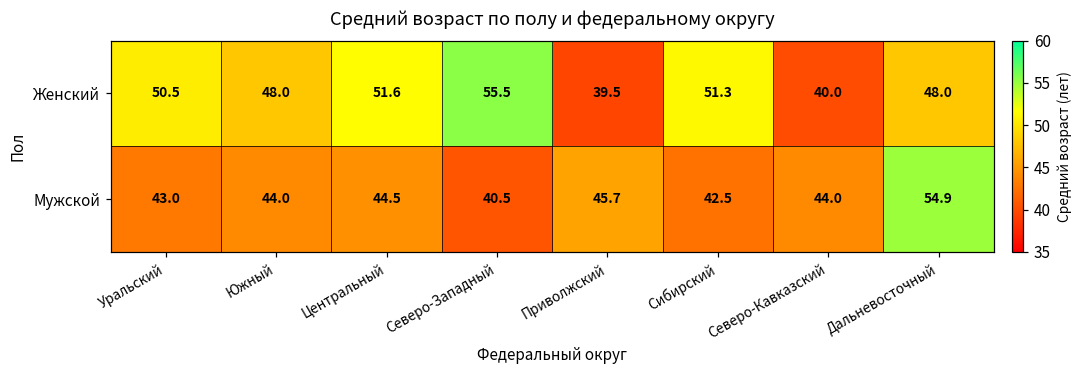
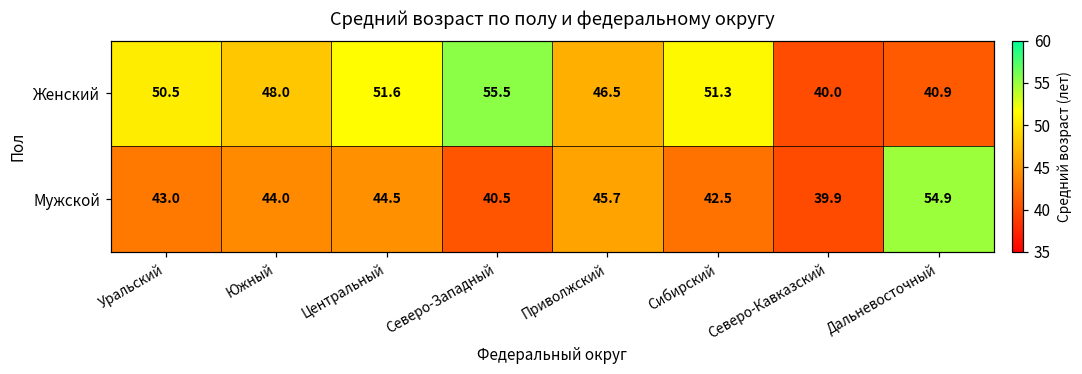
  {
    "Женский": {
      "Уральский": 50.5,
      "Южный": 48.0,
      "Центральный": 51.6,
      "Северо-Западный": 55.5,
-     "Приволжский": 39.5,
+     "Приволжский": 46.5,
      "Сибирский": 51.3,
      "Северо-Кавказский": 40.0,
-     "Дальневосточный": 48.0
+     "Дальневосточный": 40.9
    },
    "Мужской": {
      "Уральский": 43.0,
      "Южный": 44.0,
      "Центральный": 44.5,
      "Северо-Западный": 40.5,
      "Приволжский": 45.7,
      "Сибирский": 42.5,
-     "Северо-Кавказский": 44.0,
+     "Северо-Кавказский": 39.9,
      "Дальневосточный": 54.9
    }
  }
